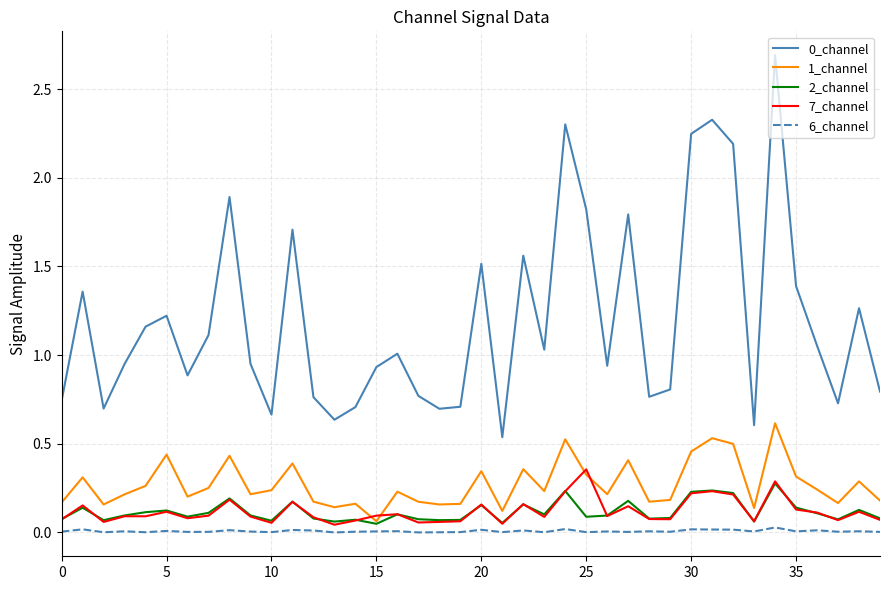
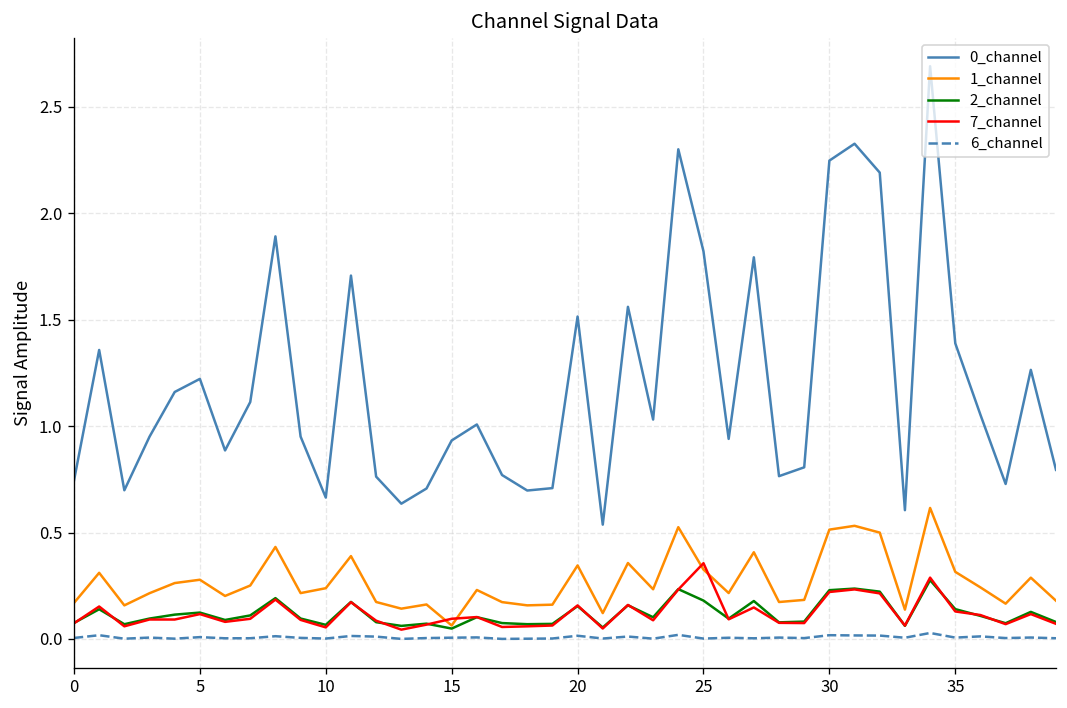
  {
    "1_channel": {
      "0": 0.17,
-     "5": 0.44,
+     "5": 0.28,
      "10": 0.24,
      "15": 0.06,
      "20": 0.35,
      "25": 0.33,
-     "30": 0.46,
+     "30": 0.51,
      "35": 0.32
    },
    "2_channel": {
      "15": 0.05,
-     "25": 0.09
+     "25": 0.18
    },
    "7_channel": {
      "15": 0.09,
      "25": 0.36
    }
  }
